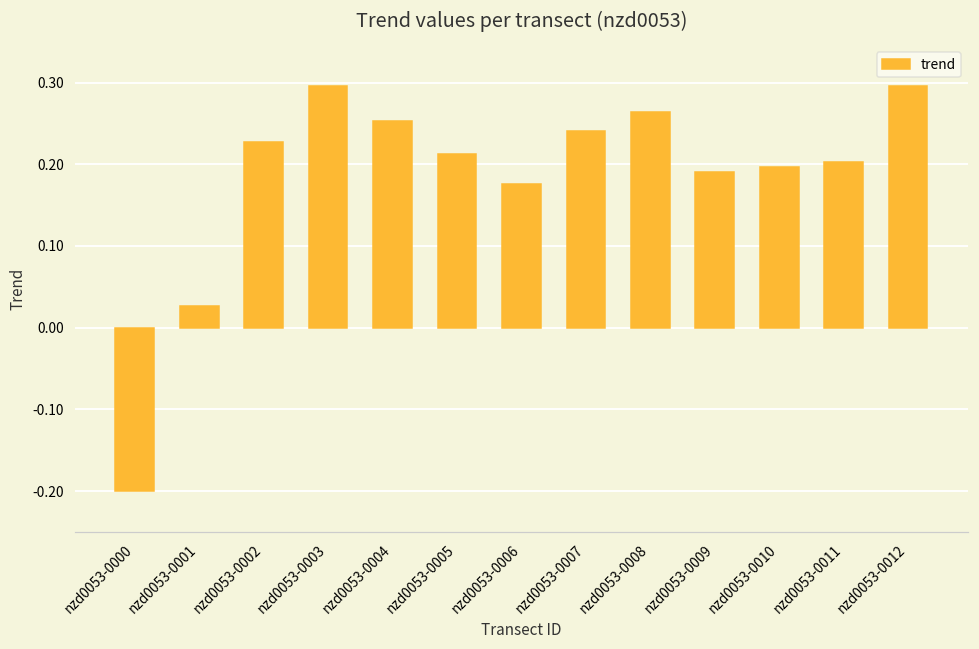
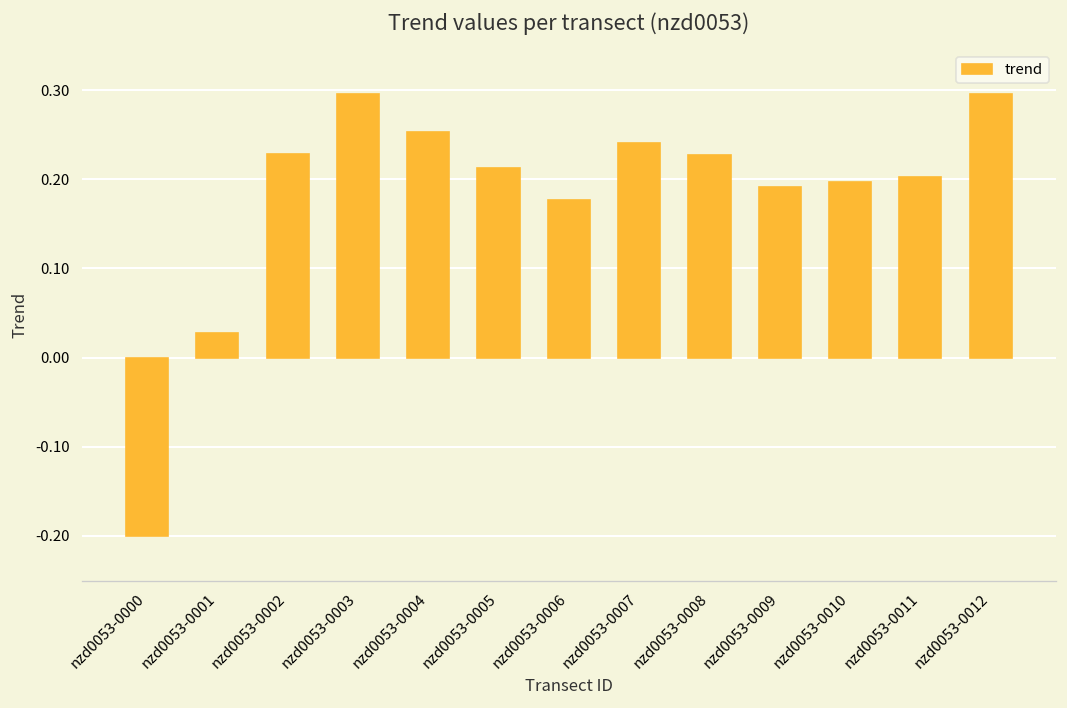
  {
    "nzd0053-0000": -0.20,
    "nzd0053-0001": 0.03,
    "nzd0053-0002": 0.23,
    "nzd0053-0003": 0.30,
    "nzd0053-0004": 0.25,
    "nzd0053-0005": 0.21,
    "nzd0053-0006": 0.18,
    "nzd0053-0007": 0.24,
-   "nzd0053-0008": 0.26,
+   "nzd0053-0008": 0.23,
    "nzd0053-0009": 0.19,
    "nzd0053-0010": 0.20,
    "nzd0053-0011": 0.20,
    "nzd0053-0012": 0.30
  }
